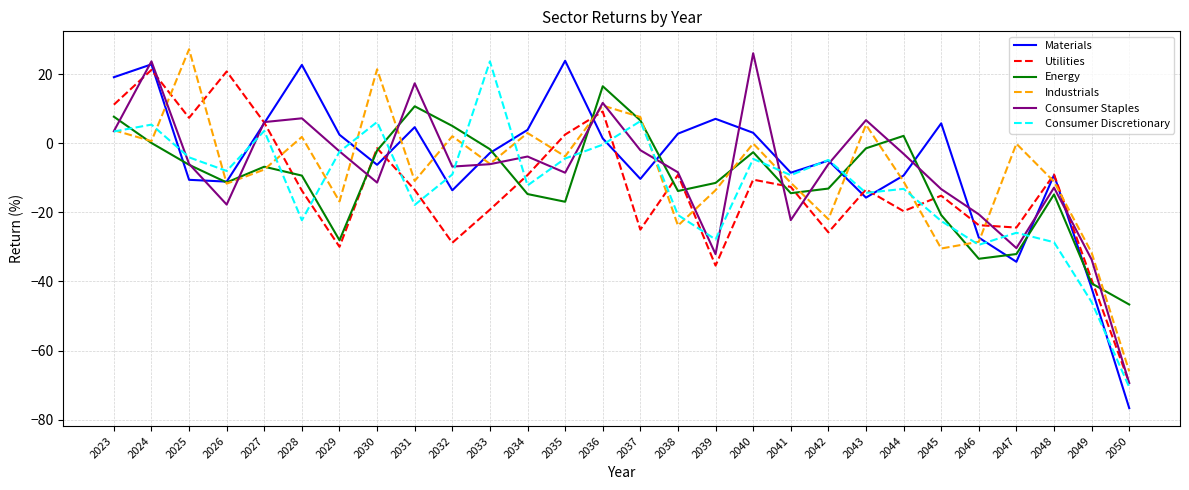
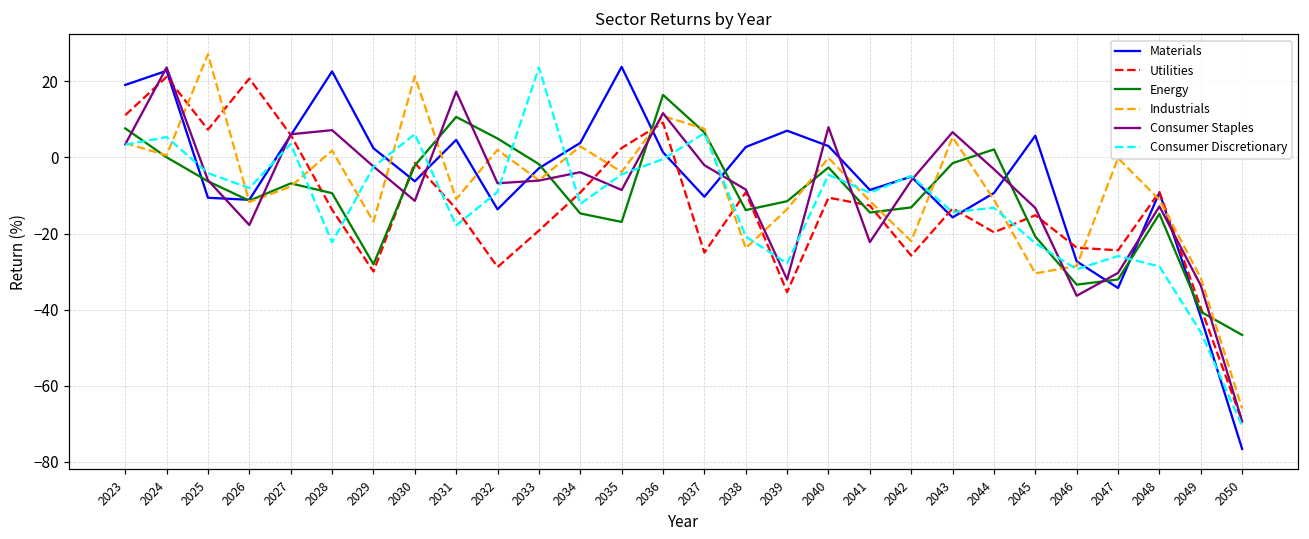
  {
    "Materials": {
      "2023": 19,
      "2024": 23,
      "2025": -11,
      "2028": 23,
      "2029": 2,
      "2030": -6,
      "2031": 5,
      "2032": -14,
      "2033": -3,
      "2034": 4,
      "2035": 24,
      "2036": 1,
      "2037": -10,
      "2038": 3,
      "2039": 7,
      "2040": 3,
      "2043": -16,
      "2044": -9,
      "2045": 6,
      "2046": -27,
      "2047": -34,
      "2049": -42,
      "2050": -77
    },
    "Utilities": {
      "2023": 11,
      "2024": 21,
      "2025": 7,
      "2026": 21,
      "2028": -14,
      "2029": -30,
      "2031": -14,
      "2032": -29,
      "2033": -19,
      "2034": -9,
      "2035": 2,
      "2036": 9,
      "2037": -25,
      "2038": -9,
      "2039": -35,
      "2040": -11,
      "2041": -13,
      "2042": -26,
      "2043": -13,
      "2044": -20,
      "2045": -15,
      "2046": -24,
      "2047": -24,
      "2049": -40
    },
    "Energy": {
      "2023": 8,
      "2027": -7,
      "2028": -9,
      "2029": -28,
      "2031": 11,
      "2032": 5,
      "2033": -2,
      "2034": -15,
      "2035": -17,
      "2036": 16,
      "2038": -14,
      "2039": -12,
      "2040": -3,
      "2041": -14,
      "2042": -13,
      "2043": -1,
      "2044": 2,
      "2045": -21,
      "2046": -33,
      "2047": -32,
      "2048": -15,
      "2049": -41,
      "2050": -47
    },
    "Industrials": {
      "2025": 27,
      "2027": -8,
      "2028": 2,
      "2029": -17,
      "2030": 21,
      "2031": -11,
      "2032": 2,
      "2034": 3,
      "2036": 11,
      "2037": 8,
      "2038": -24,
      "2039": -14,
      "2040": 0,
      "2041": -11,
      "2042": -22,
      "2043": 5,
      "2044": -11,
      "2045": -30,
      "2046": -29,
      "2047": 0,
      "2048": -11,
      "2049": -32,
      "2050": -66
    },
    "Consumer Staples": {
      "2024": 24,
      "2026": -18,
      "2028": 7,
      "2030": -11,
      "2031": 17,
      "2032": -7,
      "2034": -4,
      "2035": -9,
      "2036": 12,
      "2037": -2,
      "2038": -8,
      "2039": -32,
-     "2040": 26,
+     "2040": 8,
      "2041": -22,
      "2042": -6,
      "2043": 7,
      "2044": -3,
      "2045": -13,
-     "2046": -21,
+     "2046": -36,
      "2047": -30,
      "2048": -13,
      "2049": -34
    },
    "Consumer Discretionary": {
      "2024": 5,
      "2025": -4,
      "2026": -8,
      "2027": 4,
      "2028": -22,
      "2030": 6,
      "2031": -18,
      "2032": -9,
      "2033": 24,
      "2034": -12,
      "2036": 0,
      "2038": -21,
      "2039": -28,
      "2040": -5,
      "2043": -14,
      "2044": -13,
      "2045": -23,
      "2046": -29,
      "2047": -26,
      "2048": -29,
      "2049": -46,
      "2050": -71
    }
  }
